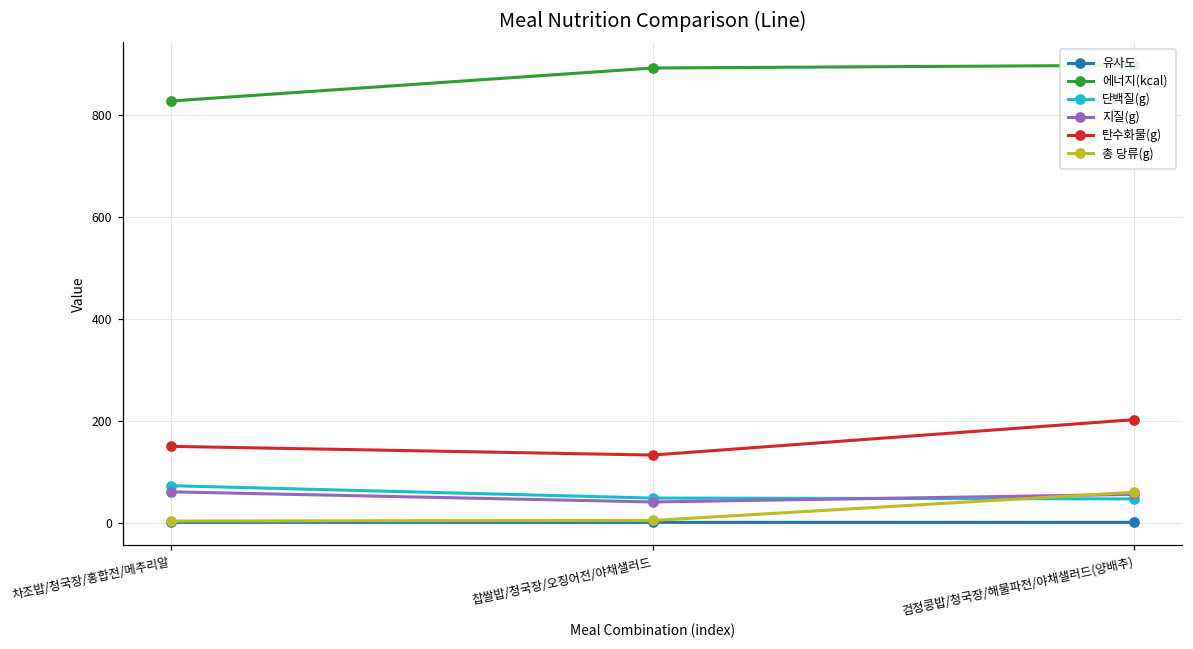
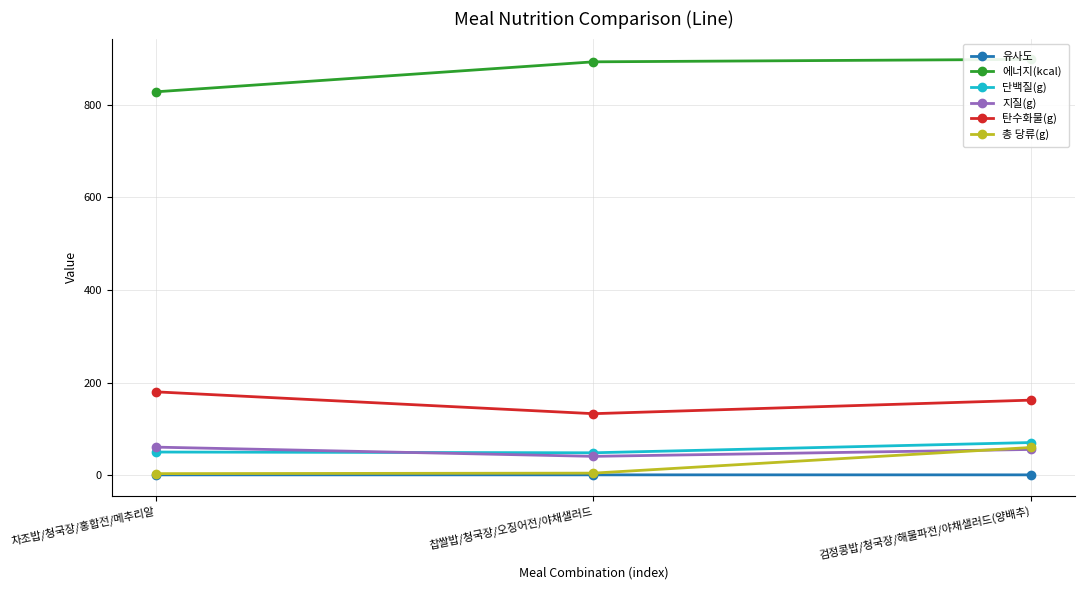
  {
    "유사도": {
      "검정콩밥/청국장/해물파전/야채샐러드(양배추)": 0
    },
    "에너지(kcal)": {
      "차조밥/청국장/홍합전/메추리알": 830,
      "찹쌀밥/청국장/오징어전/야채샐러드": 890
    },
    "단백질(g)": {
-     "차조밥/청국장/홍합전/메추리알": 70,
+     "차조밥/청국장/홍합전/메추리알": 50,
      "찹쌀밥/청국장/오징어전/야채샐러드": 50,
-     "검정콩밥/청국장/해물파전/야채샐러드(양배추)": 50
+     "검정콩밥/청국장/해물파전/야채샐러드(양배추)": 70
    },
    "지질(g)": {
      "차조밥/청국장/홍합전/메추리알": 60,
      "찹쌀밥/청국장/오징어전/야채샐러드": 40
    },
    "탄수화물(g)": {
-     "차조밥/청국장/홍합전/메추리알": 150,
+     "차조밥/청국장/홍합전/메추리알": 180,
      "찹쌀밥/청국장/오징어전/야채샐러드": 130,
-     "검정콩밥/청국장/해물파전/야채샐러드(양배추)": 200
+     "검정콩밥/청국장/해물파전/야채샐러드(양배추)": 160
    }
  }
